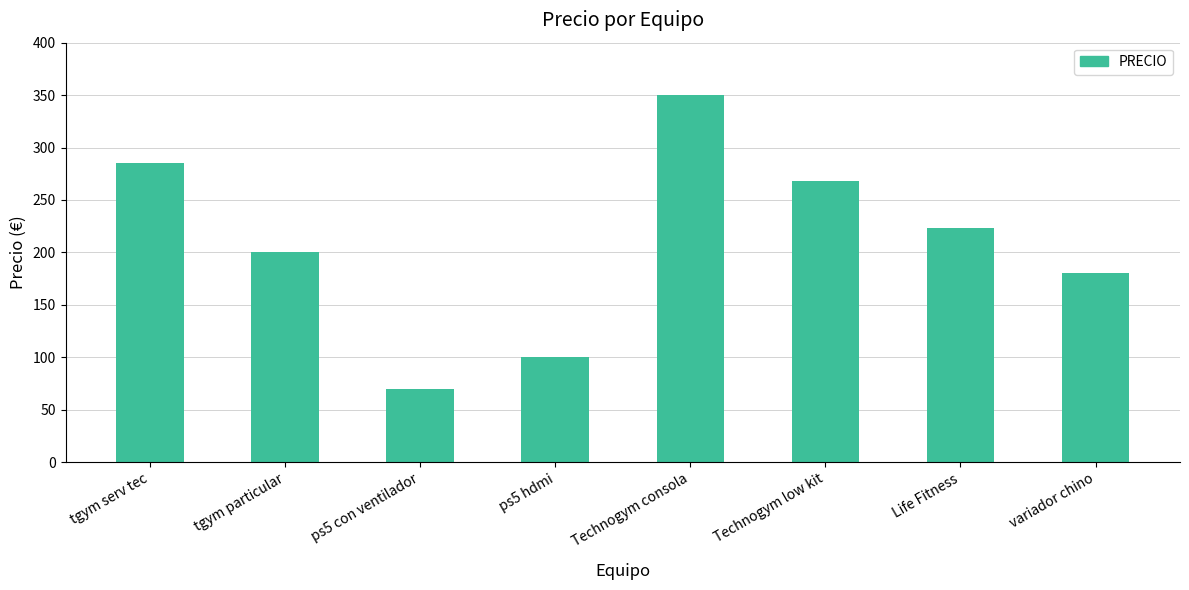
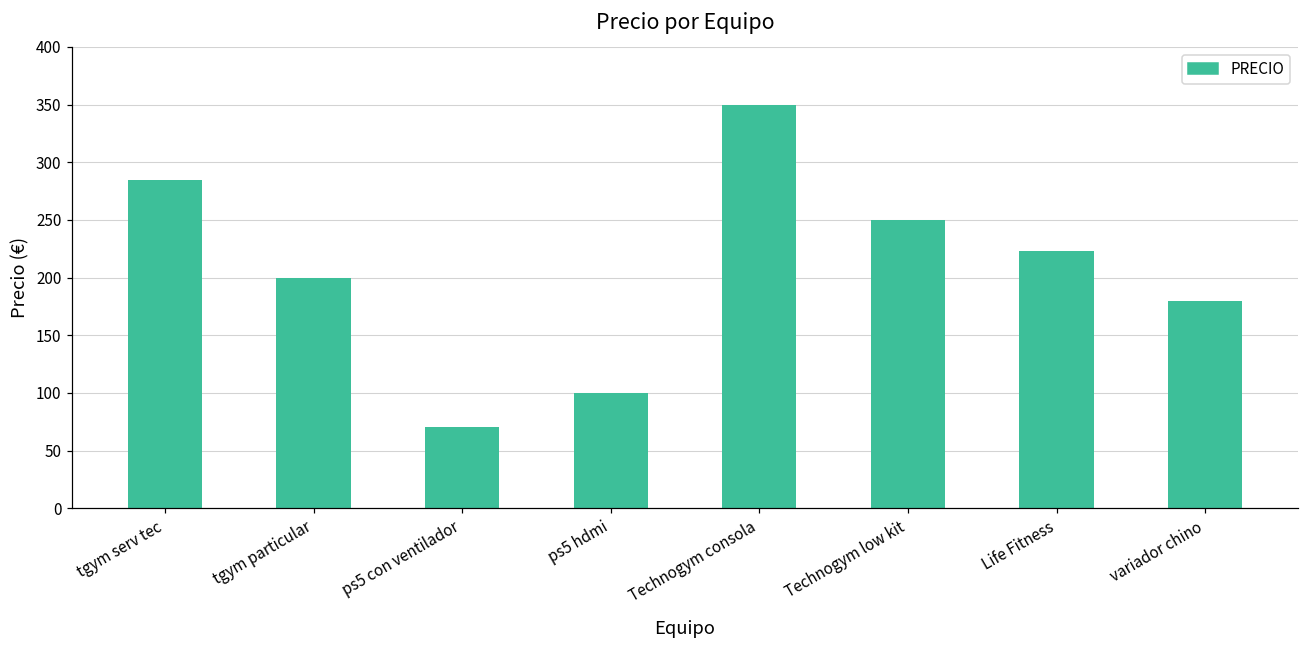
  {
    "tgym serv tec": 285,
    "tgym particular": 200,
    "ps5 con ventilador": 70,
    "ps5 hdmi": 100,
    "Technogym consola": 350,
-   "Technogym low kit": 268,
+   "Technogym low kit": 250,
    "Life Fitness": 223,
    "variador chino": 180
  }
